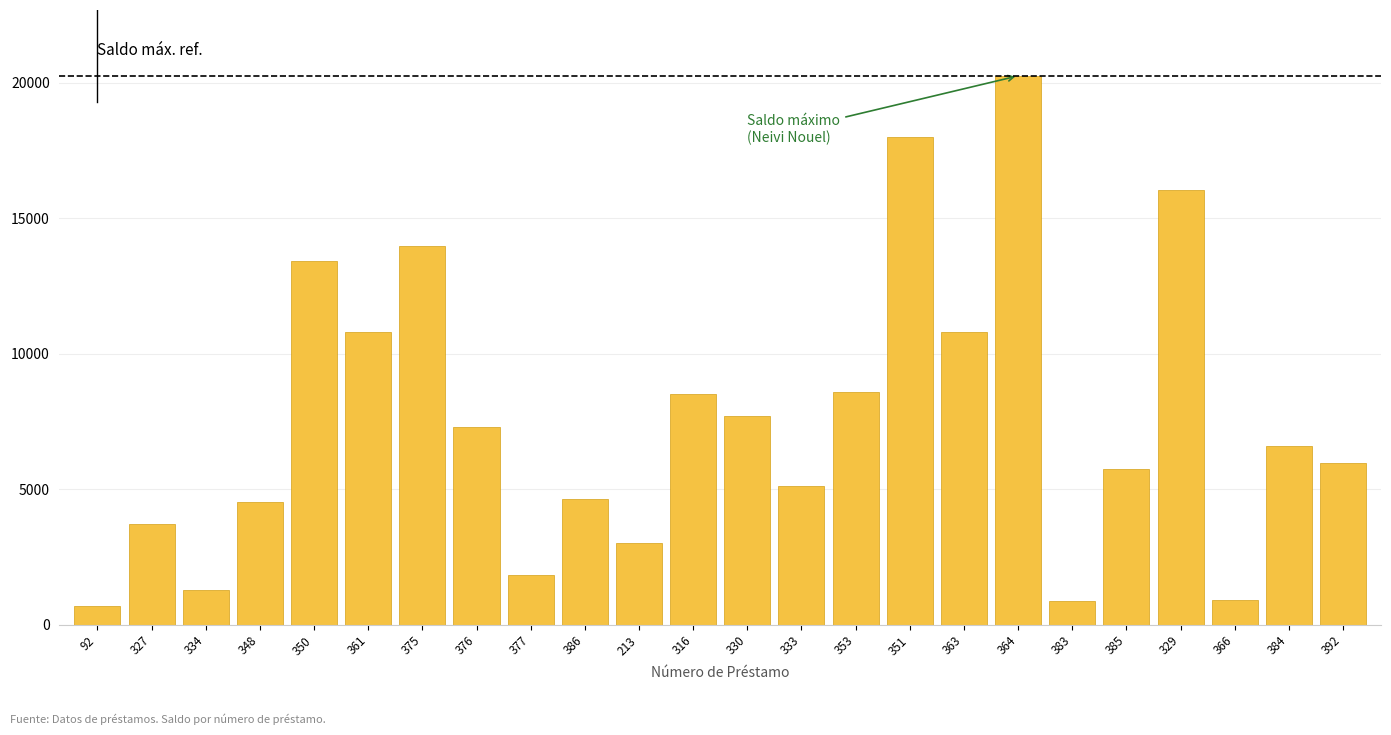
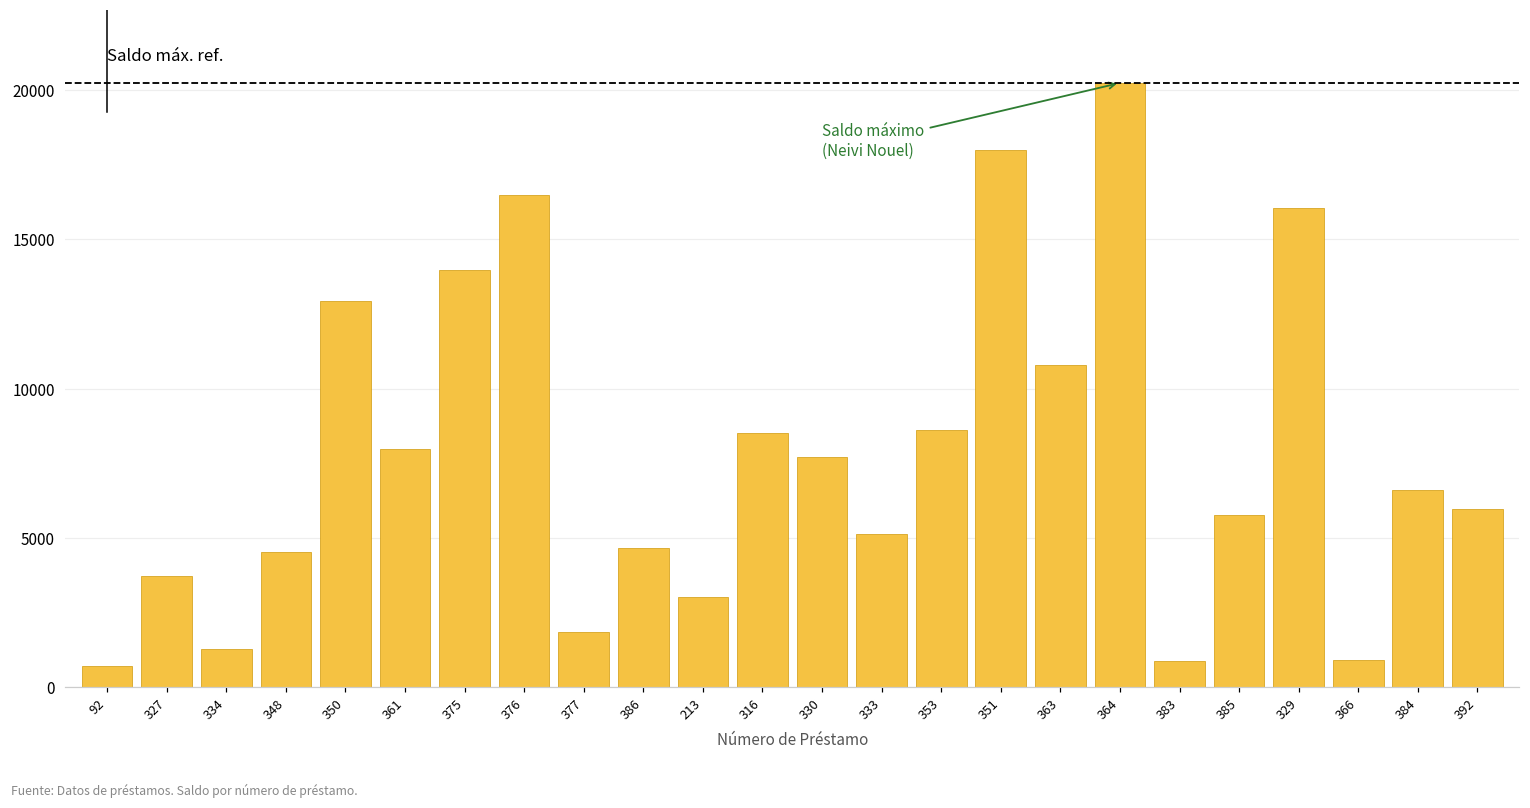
  {
    "92": 700,
    "327": 3700,
    "334": 1300,
    "348": 4500,
-   "350": 13400,
-   "361": 10800,
+   "350": 13000,
+   "361": 8000,
    "375": 14000,
-   "376": 7300,
+   "376": 16500,
    "377": 1800,
    "386": 4700,
    "213": 3000,
    "316": 8500,
    "330": 7700,
    "333": 5100,
    "353": 8600,
    "351": 18000,
    "363": 10800,
    "364": 20300,
    "383": 900,
    "385": 5800,
    "329": 16100,
    "366": 900,
    "384": 6600,
    "392": 6000
  }
